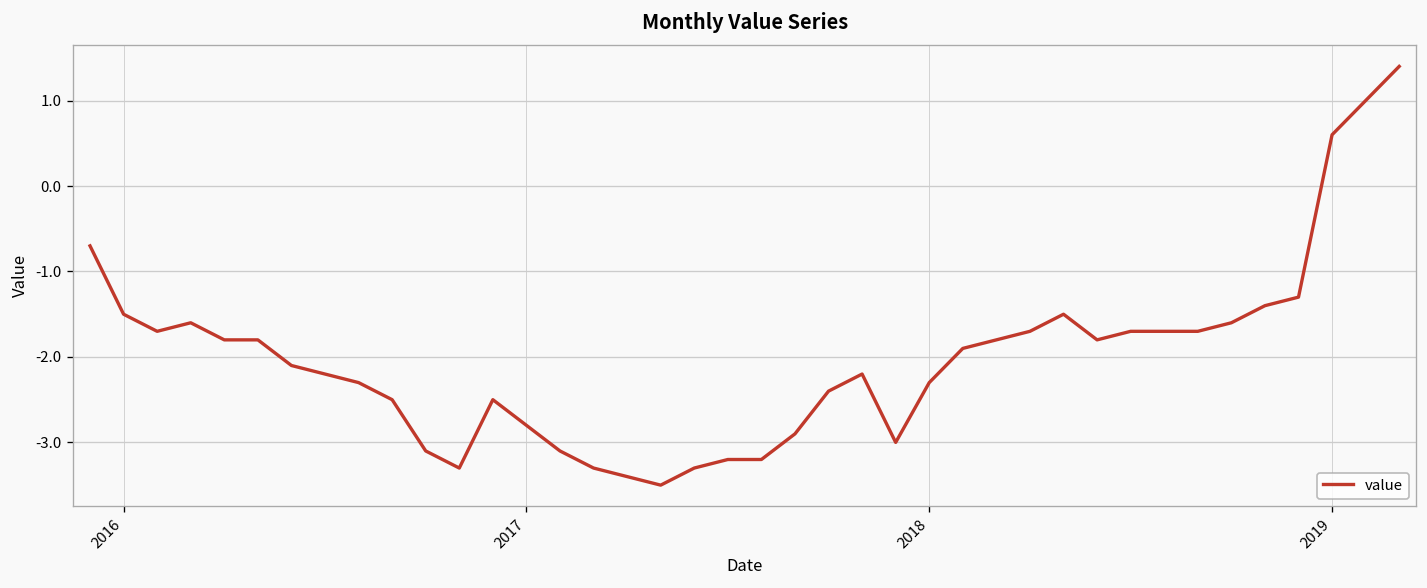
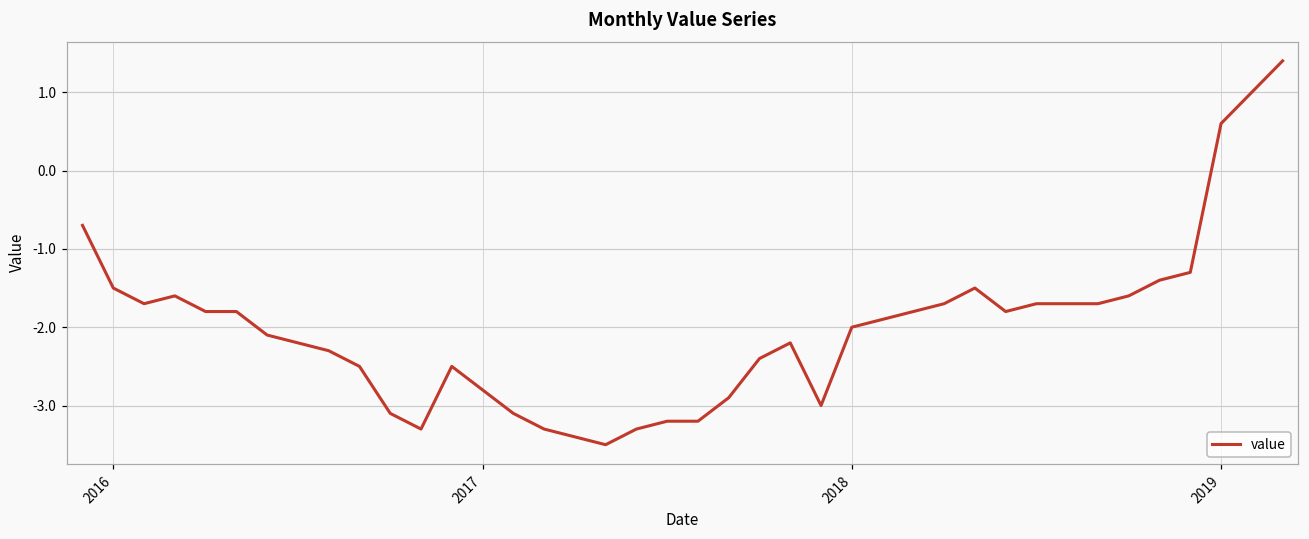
  {
    "2016": -1.5,
    "2017": -2.8,
-   "2018": -2.3,
+   "2018": -2.0,
    "2019": 0.6
  }
